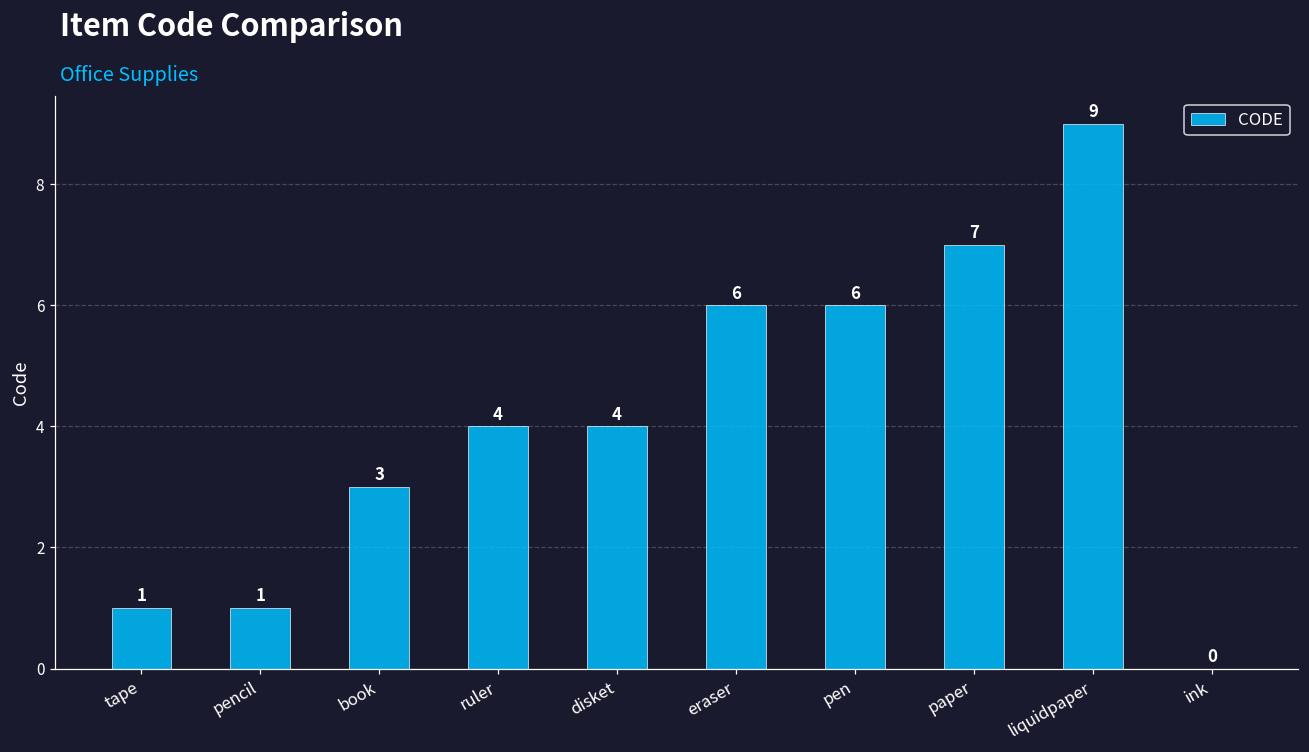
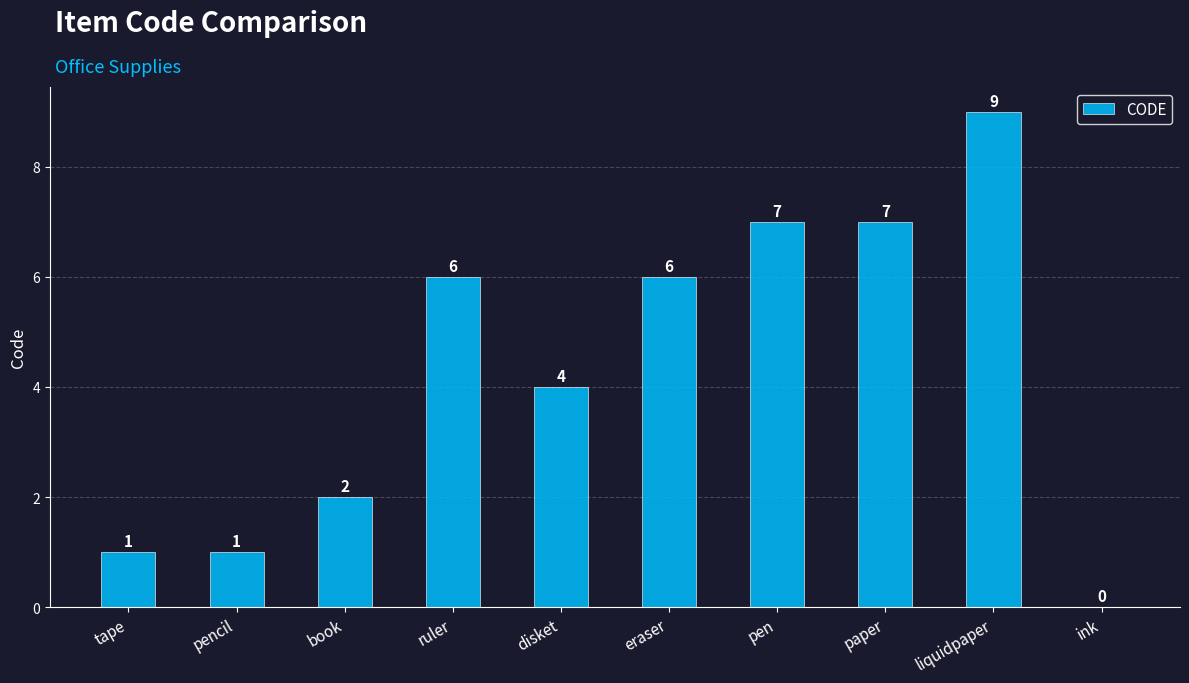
  {
    "tape": 1,
    "pencil": 1,
-   "book": 3,
-   "ruler": 4,
+   "book": 2,
+   "ruler": 6,
    "disket": 4,
    "eraser": 6,
-   "pen": 6,
+   "pen": 7,
    "paper": 7,
    "liquidpaper": 9,
    "ink": 0
  }
